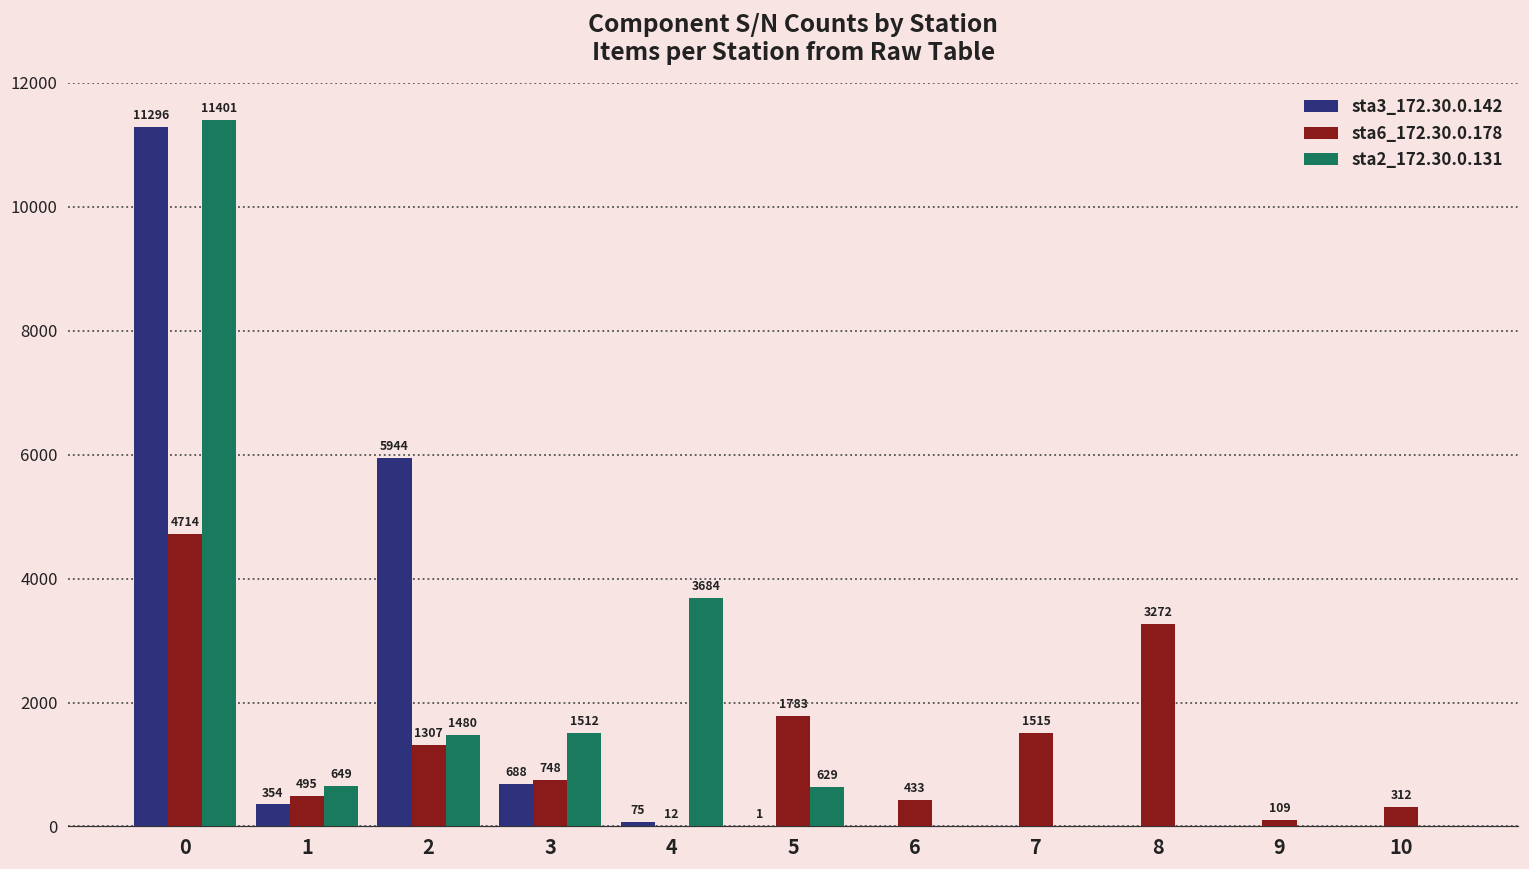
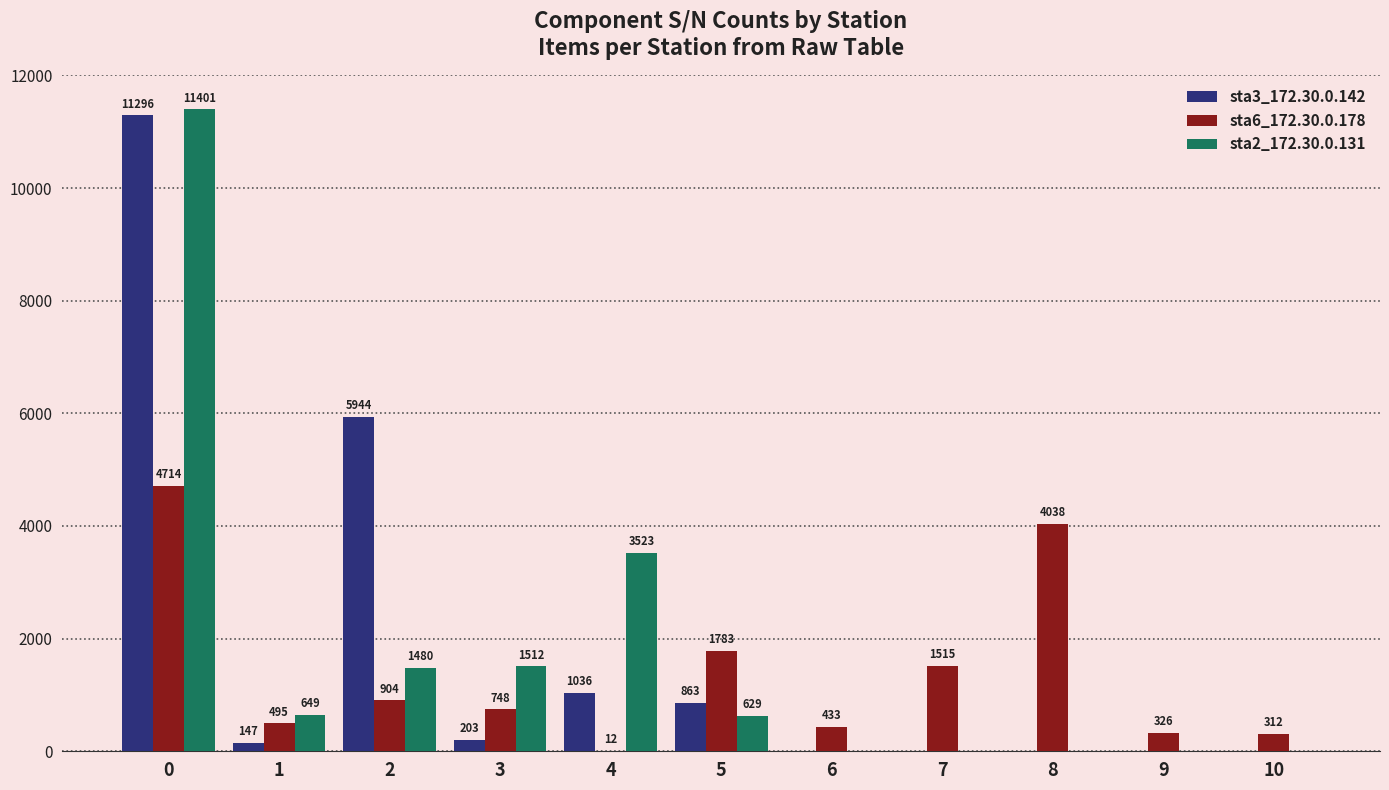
  {
    "sta3_172.30.0.142": {
      "0": 11296,
-     "1": 354,
+     "1": 147,
      "2": 5944,
-     "3": 688,
-     "4": 75,
-     "5": 1
+     "3": 203,
+     "4": 1036,
+     "5": 863
    },
    "sta6_172.30.0.178": {
      "0": 4714,
      "1": 495,
-     "2": 1307,
+     "2": 904,
      "3": 748,
      "4": 12,
      "5": 1783,
      "6": 433,
      "7": 1515,
-     "8": 3272,
-     "9": 109,
+     "8": 4038,
+     "9": 326,
      "10": 312
    },
    "sta2_172.30.0.131": {
      "0": 11401,
      "1": 649,
      "2": 1480,
      "3": 1512,
-     "4": 3684,
+     "4": 3523,
      "5": 629
    }
  }
